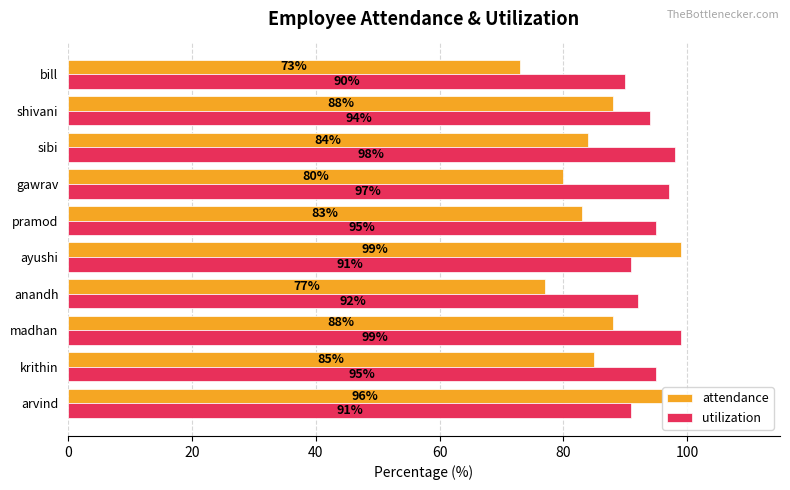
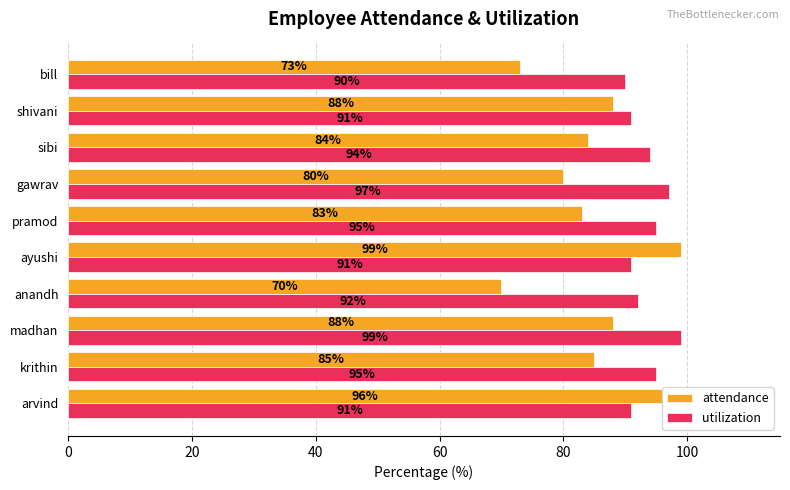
  {
    "attendance": {
      "bill": "73%",
      "shivani": "88%",
      "sibi": "84%",
      "gawrav": "80%",
      "pramod": "83%",
      "ayushi": "99%",
-     "anandh": "77%",
+     "anandh": "70%",
      "madhan": "88%",
      "krithin": "85%"
    },
    "utilization": {
      "bill": "90%",
-     "shivani": "94%",
-     "sibi": "98%",
+     "shivani": "91%",
+     "sibi": "94%",
      "gawrav": "97%",
      "pramod": "95%",
      "ayushi": "91%",
      "anandh": "92%",
      "madhan": "99%",
      "krithin": "95%",
      "arvind": "91%"
    }
  }
